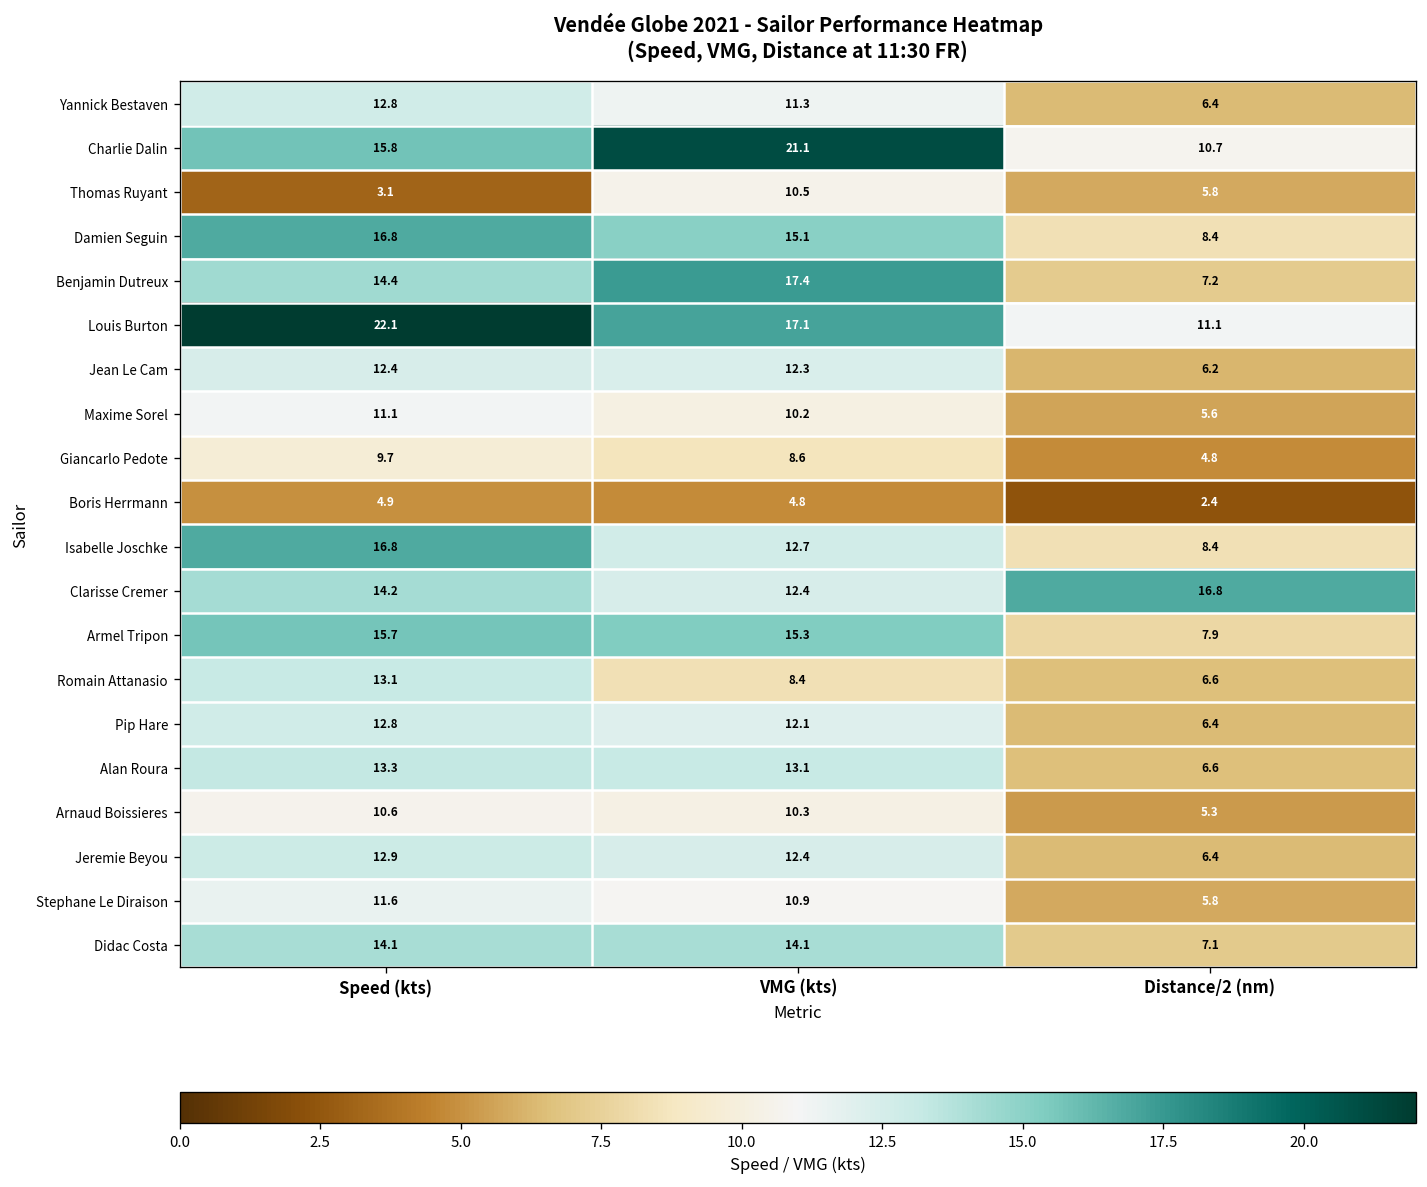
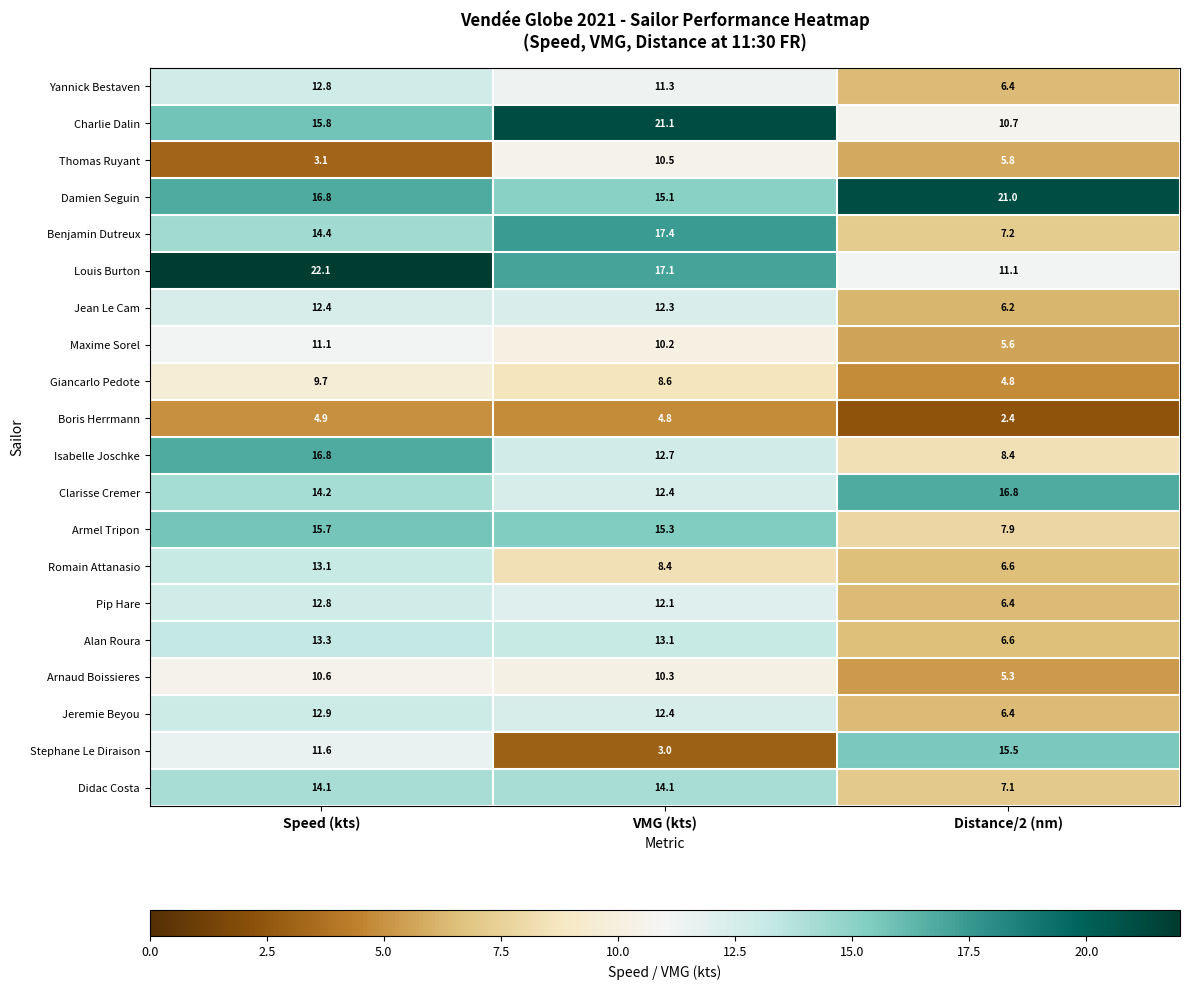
  {
    "Yannick Bestaven": {
      "Speed (kts)": 12.8,
      "VMG (kts)": 11.3,
      "Distance/2 (nm)": 6.4
    },
    "Charlie Dalin": {
      "Speed (kts)": 15.8,
      "VMG (kts)": 21.1,
      "Distance/2 (nm)": 10.7
    },
    "Thomas Ruyant": {
      "Speed (kts)": 3.1,
      "VMG (kts)": 10.5,
      "Distance/2 (nm)": 5.8
    },
    "Damien Seguin": {
      "Speed (kts)": 16.8,
      "VMG (kts)": 15.1,
-     "Distance/2 (nm)": 8.4
+     "Distance/2 (nm)": 21.0
    },
    "Benjamin Dutreux": {
      "Speed (kts)": 14.4,
      "VMG (kts)": 17.4,
      "Distance/2 (nm)": 7.2
    },
    "Louis Burton": {
      "Speed (kts)": 22.1,
      "VMG (kts)": 17.1,
      "Distance/2 (nm)": 11.1
    },
    "Jean Le Cam": {
      "Speed (kts)": 12.4,
      "VMG (kts)": 12.3,
      "Distance/2 (nm)": 6.2
    },
    "Maxime Sorel": {
      "Speed (kts)": 11.1,
      "VMG (kts)": 10.2,
      "Distance/2 (nm)": 5.6
    },
    "Giancarlo Pedote": {
      "Speed (kts)": 9.7,
      "VMG (kts)": 8.6,
      "Distance/2 (nm)": 4.8
    },
    "Boris Herrmann": {
      "Speed (kts)": 4.9,
      "VMG (kts)": 4.8,
      "Distance/2 (nm)": 2.4
    },
    "Isabelle Joschke": {
      "Speed (kts)": 16.8,
      "VMG (kts)": 12.7,
      "Distance/2 (nm)": 8.4
    },
    "Clarisse Cremer": {
      "Speed (kts)": 14.2,
      "VMG (kts)": 12.4,
      "Distance/2 (nm)": 16.8
    },
    "Armel Tripon": {
      "Speed (kts)": 15.7,
      "VMG (kts)": 15.3,
      "Distance/2 (nm)": 7.9
    },
    "Romain Attanasio": {
      "Speed (kts)": 13.1,
      "VMG (kts)": 8.4,
      "Distance/2 (nm)": 6.6
    },
    "Pip Hare": {
      "Speed (kts)": 12.8,
      "VMG (kts)": 12.1,
      "Distance/2 (nm)": 6.4
    },
    "Alan Roura": {
      "Speed (kts)": 13.3,
      "VMG (kts)": 13.1,
      "Distance/2 (nm)": 6.6
    },
    "Arnaud Boissieres": {
      "Speed (kts)": 10.6,
      "VMG (kts)": 10.3,
      "Distance/2 (nm)": 5.3
    },
    "Jeremie Beyou": {
      "Speed (kts)": 12.9,
      "VMG (kts)": 12.4,
      "Distance/2 (nm)": 6.4
    },
    "Stephane Le Diraison": {
      "Speed (kts)": 11.6,
-     "VMG (kts)": 10.9,
-     "Distance/2 (nm)": 5.8
+     "VMG (kts)": 3.0,
+     "Distance/2 (nm)": 15.5
    },
    "Didac Costa": {
      "Speed (kts)": 14.1,
      "VMG (kts)": 14.1,
      "Distance/2 (nm)": 7.1
    }
  }
